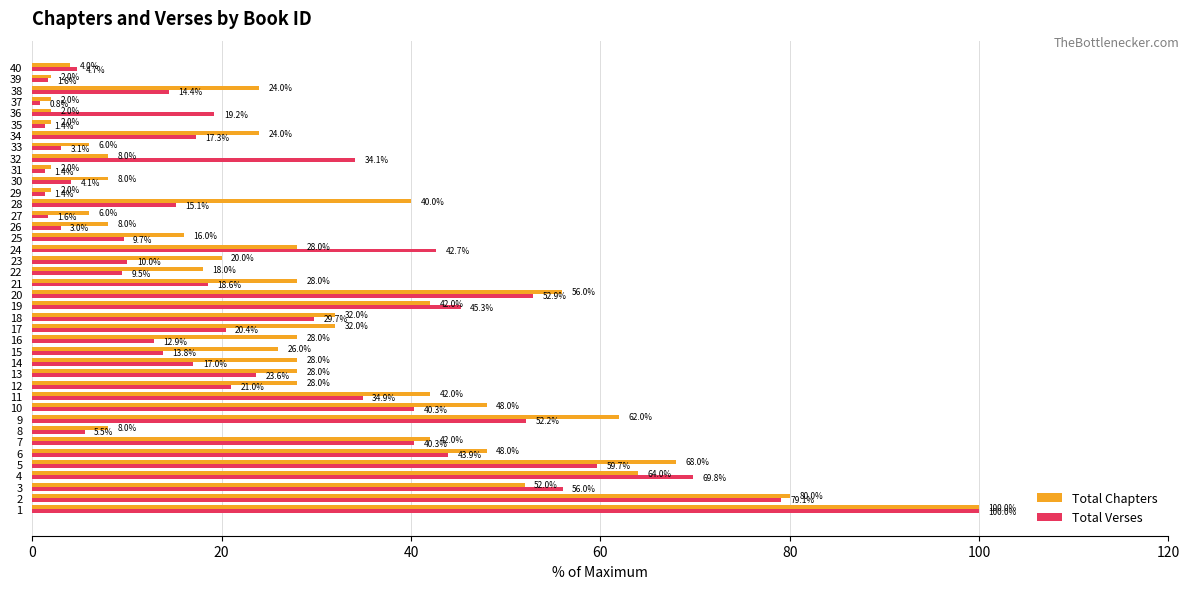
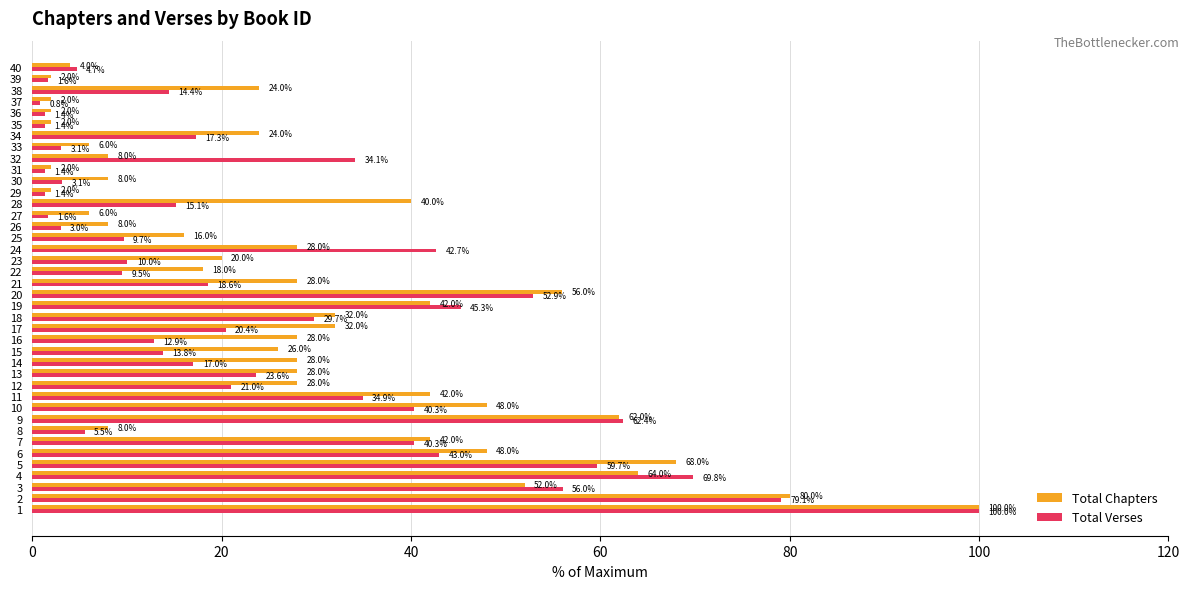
  {
    "Total Chapters": {
      "38": "24.0%",
      "34": "24.0%",
      "33": "6.0%",
      "32": "8.0%",
      "30": "8.0%",
      "28": "40.0%",
      "27": "6.0%",
      "26": "8.0%",
      "25": "16.0%",
      "24": "28.0%",
      "23": "20.0%",
      "22": "18.0%",
      "21": "28.0%",
      "20": "56.0%",
      "19": "42.0%",
      "18": "32.0%",
      "17": "32.0%",
      "16": "28.0%",
      "15": "26.0%",
      "14": "28.0%",
      "13": "28.0%",
      "12": "28.0%",
      "11": "42.0%",
      "10": "48.0%",
      "8": "8.0%",
      "6": "48.0%",
      "5": "68.0%",
      "4": "64.0%",
      "3": "52.0%"
    },
    "Total Verses": {
      "38": "14.4%",
-     "36": "19.2%",
+     "36": "1.4%",
      "34": "17.3%",
      "33": "3.1%",
      "32": "34.1%",
-     "30": "4.1%",
+     "30": "3.1%",
      "28": "15.1%",
      "27": "1.6%",
      "26": "3.0%",
      "25": "9.7%",
      "24": "42.7%",
      "23": "10.0%",
      "22": "9.5%",
      "21": "18.6%",
      "20": "52.9%",
      "19": "45.3%",
      "18": "29.7%",
      "17": "20.4%",
      "16": "12.9%",
      "15": "13.8%",
      "14": "17.0%",
      "13": "23.6%",
      "12": "21.0%",
      "11": "34.9%",
      "10": "40.3%",
-     "9": "52.2%",
+     "9": "62.4%",
      "8": "5.5%",
-     "6": "43.9%",
+     "6": "43.0%",
      "5": "59.7%",
      "4": "69.8%",
      "3": "56.0%"
    }
  }
